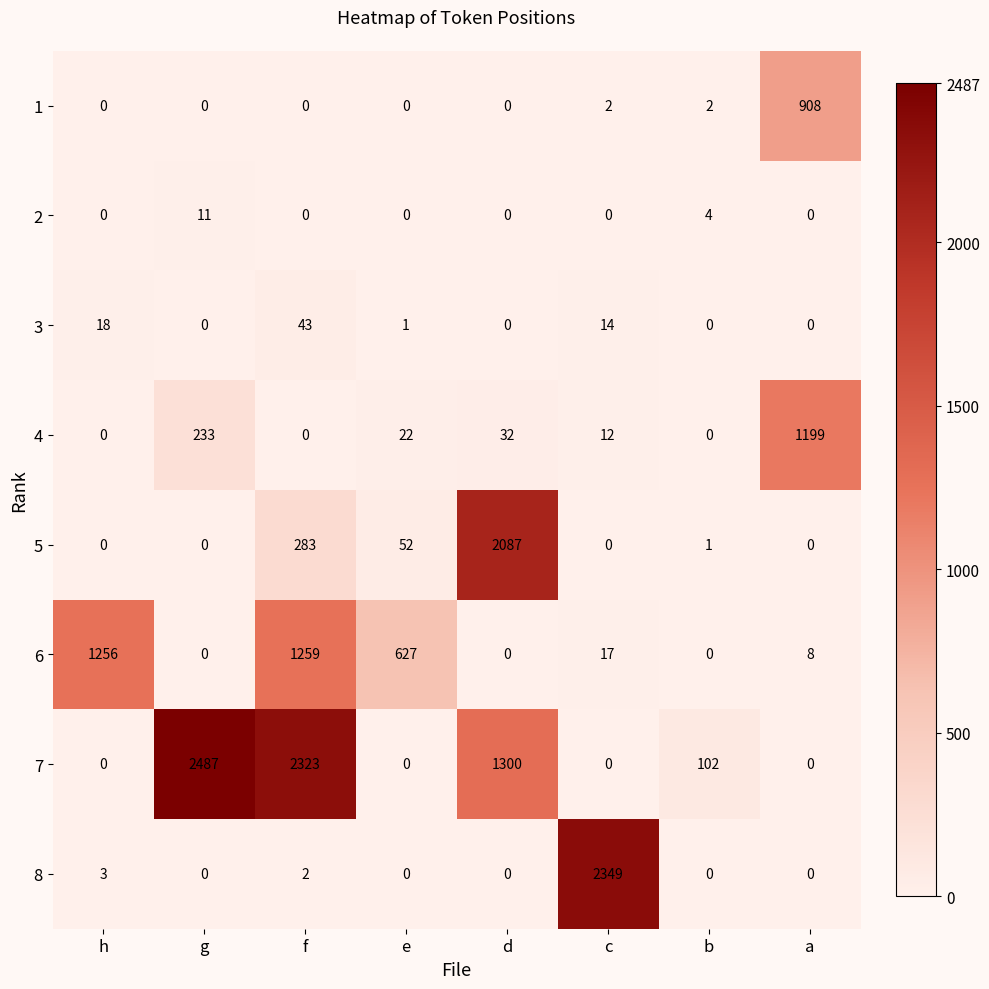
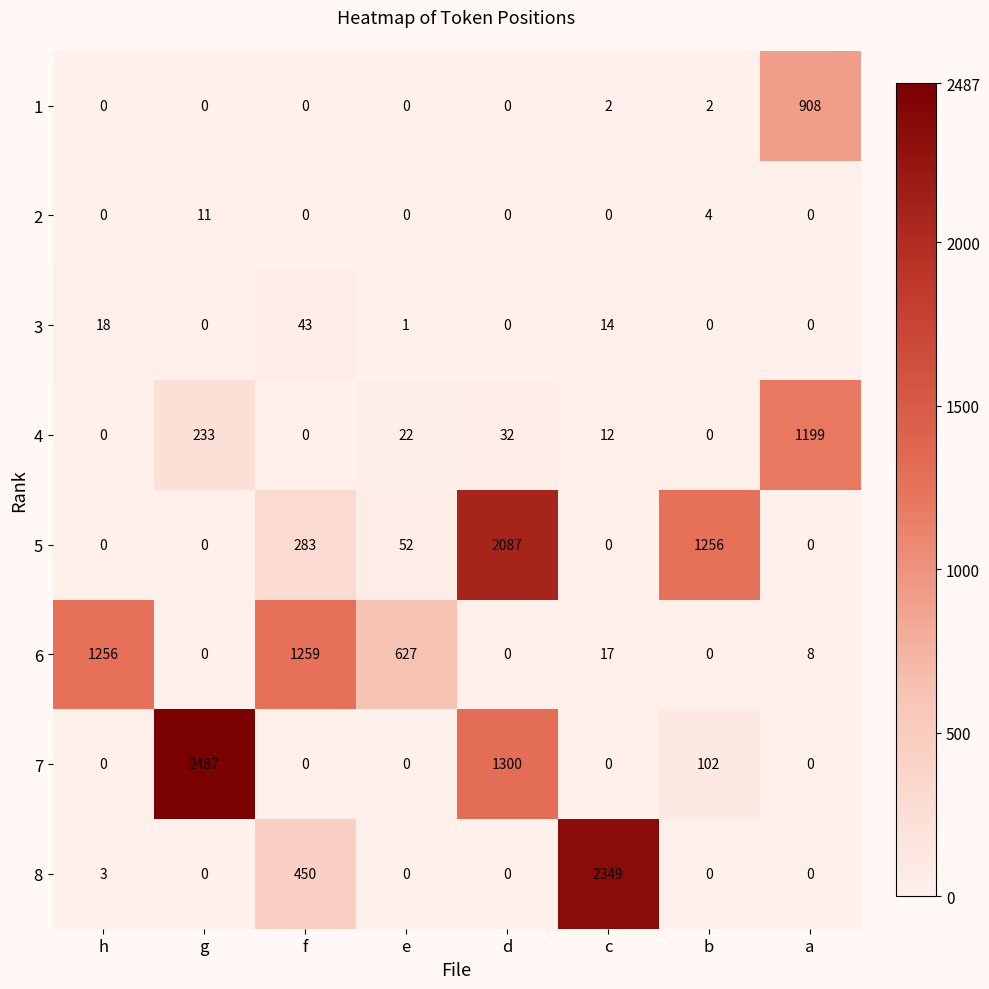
  {
    "1": {
      "h": 0,
      "g": 0,
      "f": 0,
      "e": 0,
      "d": 0,
      "c": 2,
      "b": 2,
      "a": 908
    },
    "2": {
      "h": 0,
      "g": 11,
      "f": 0,
      "e": 0,
      "d": 0,
      "c": 0,
      "b": 4,
      "a": 0
    },
    "3": {
      "h": 18,
      "g": 0,
      "f": 43,
      "e": 1,
      "d": 0,
      "c": 14,
      "b": 0,
      "a": 0
    },
    "4": {
      "h": 0,
      "g": 233,
      "f": 0,
      "e": 22,
      "d": 32,
      "c": 12,
      "b": 0,
      "a": 1199
    },
    "5": {
      "h": 0,
      "g": 0,
      "f": 283,
      "e": 52,
      "d": 2087,
      "c": 0,
-     "b": 1,
+     "b": 1256,
      "a": 0
    },
    "6": {
      "h": 1256,
      "g": 0,
      "f": 1259,
      "e": 627,
      "d": 0,
      "c": 17,
      "b": 0,
      "a": 8
    },
    "7": {
      "h": 0,
      "g": 2487,
-     "f": 2323,
+     "f": 0,
      "e": 0,
      "d": 1300,
      "c": 0,
      "b": 102,
      "a": 0
    },
    "8": {
      "h": 3,
      "g": 0,
-     "f": 2,
+     "f": 450,
      "e": 0,
      "d": 0,
      "c": 2349,
      "b": 0,
      "a": 0
    }
  }
